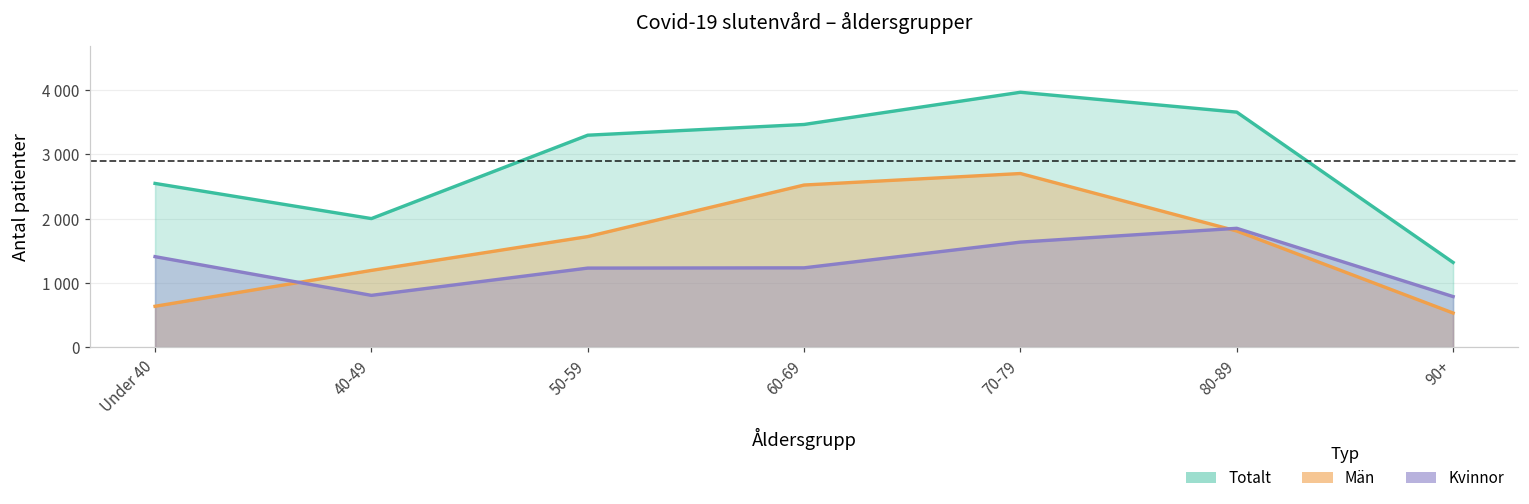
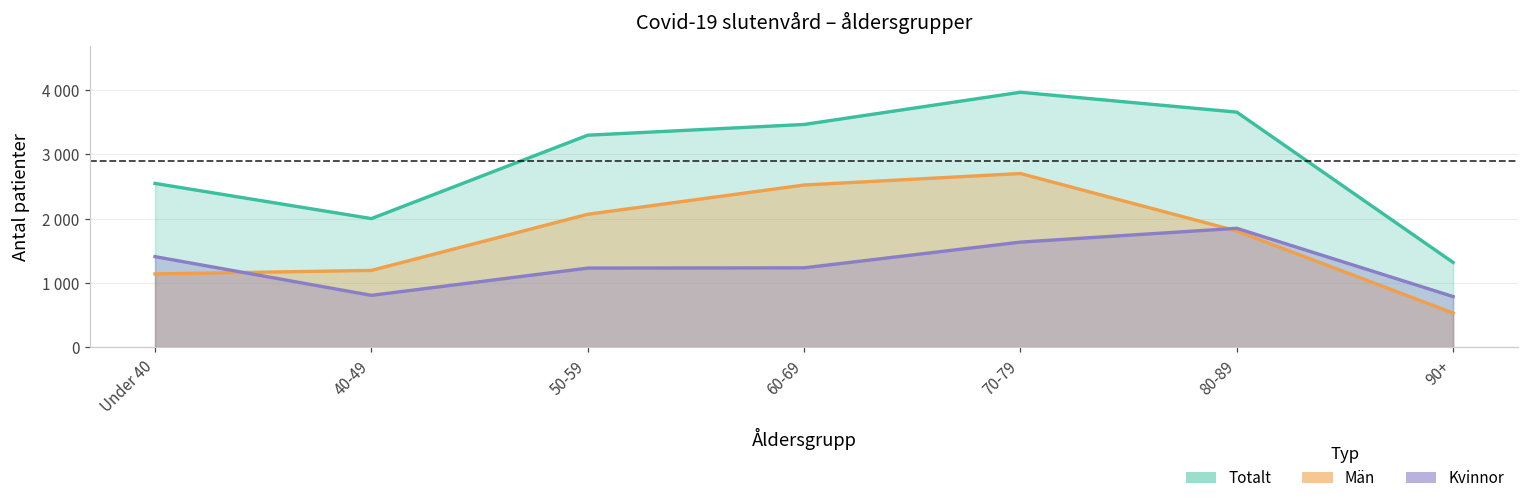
  {
    "Män": {
-     "Under 40": 600,
+     "Under 40": 1100,
      "40-49": 1200,
-     "50-59": 1700,
+     "50-59": 2100,
      "60-69": 2500,
      "70-79": 2700,
      "90+": 500
    }
  }
